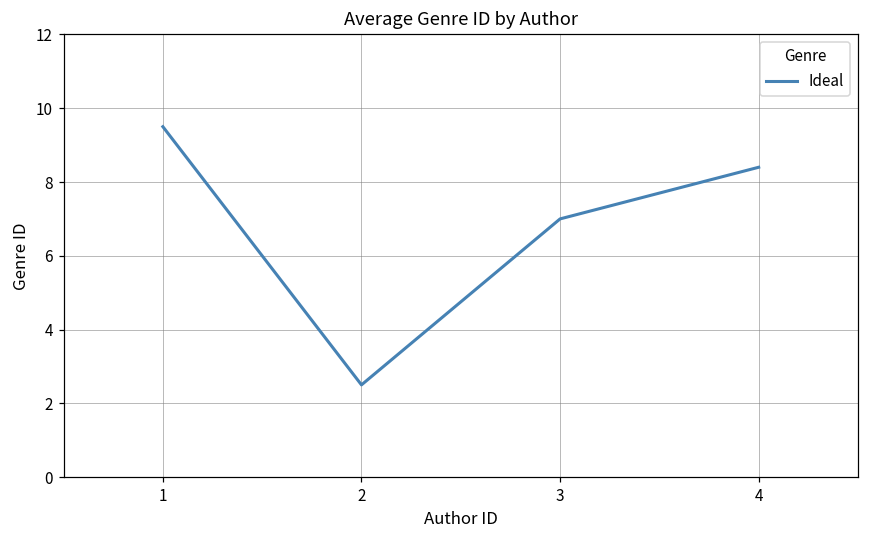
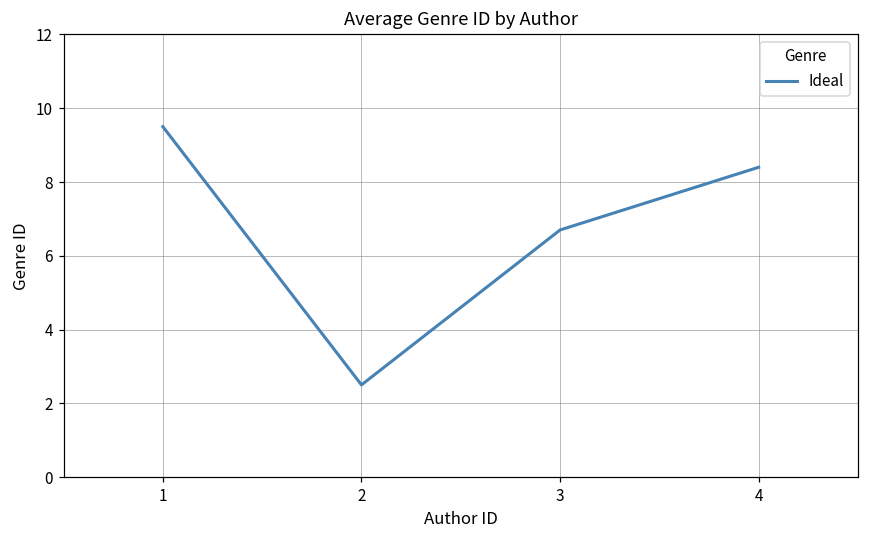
  {
    "1": 9.5,
    "2": 2.5,
-   "3": 7.0,
+   "3": 6.7,
    "4": 8.4
  }
